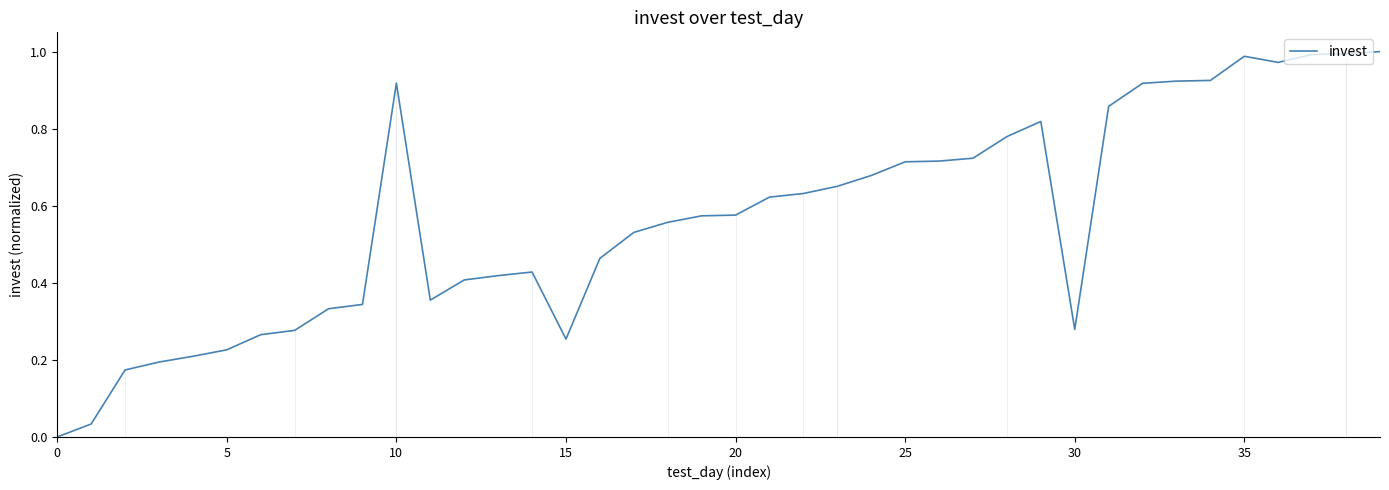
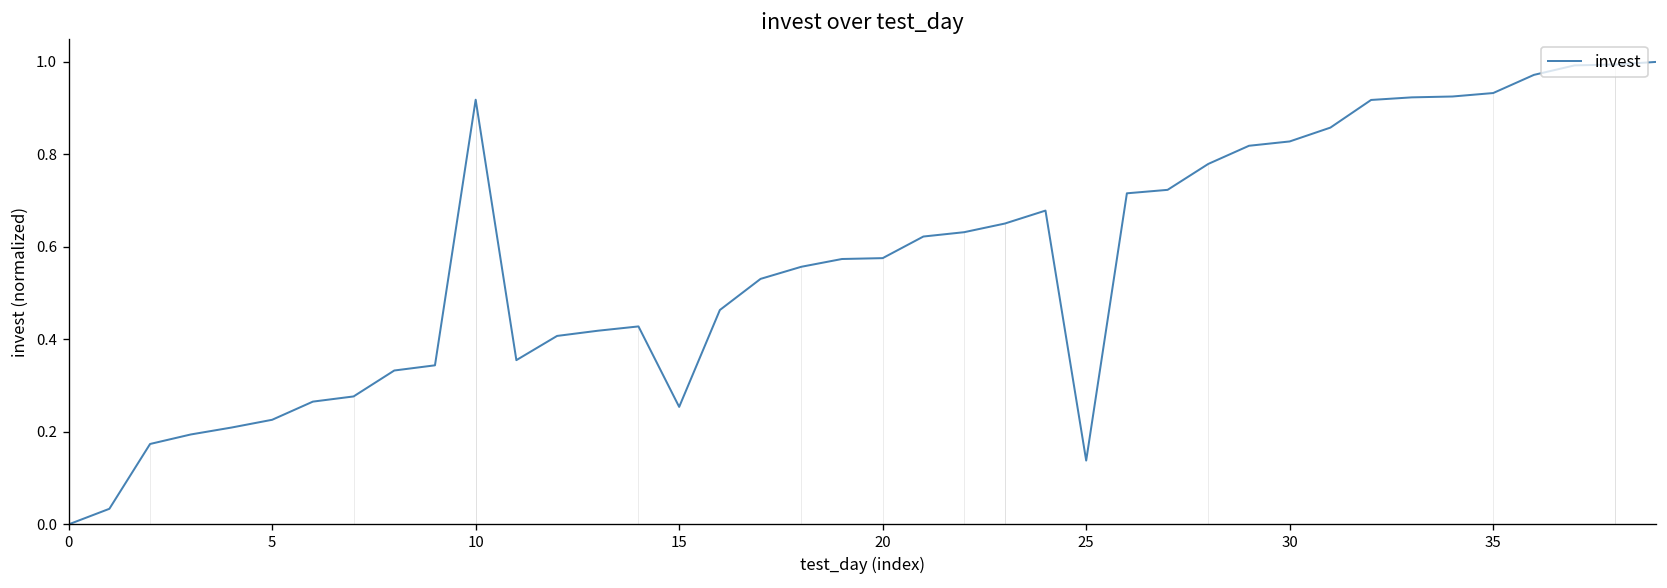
  {
    "invest": {
      "0": 0.00,
      "5": 0.23,
      "15": 0.25,
-     "25": 0.71,
-     "30": 0.28,
-     "35": 0.99
+     "25": 0.14,
+     "30": 0.83,
+     "35": 0.93
    }
  }
